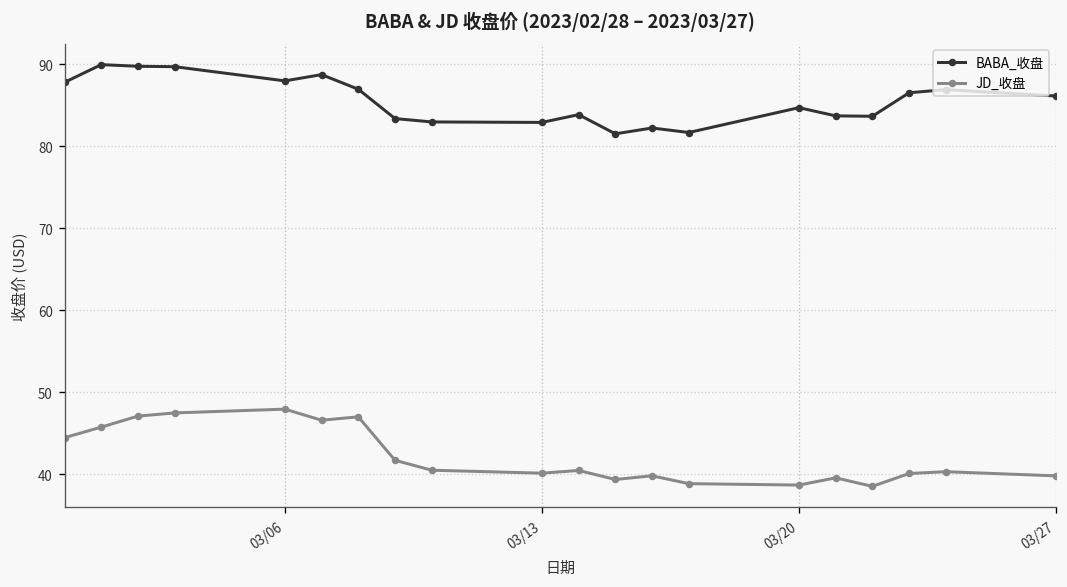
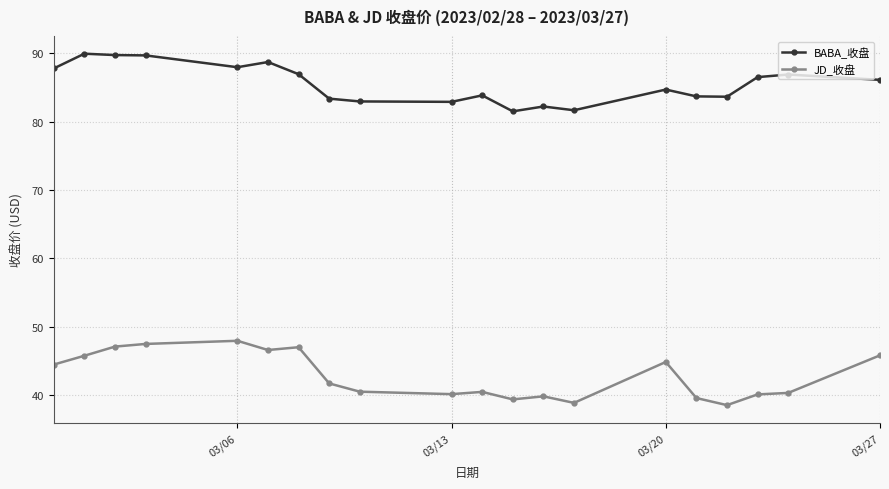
  {
    "BABA_收盘": {
      "03/06": 88,
      "03/13": 83,
      "03/20": 85,
      "03/27": 86
    },
    "JD_收盘": {
      "03/06": 48,
      "03/13": 40,
-     "03/20": 39,
-     "03/27": 40
+     "03/20": 45,
+     "03/27": 46
    }
  }
